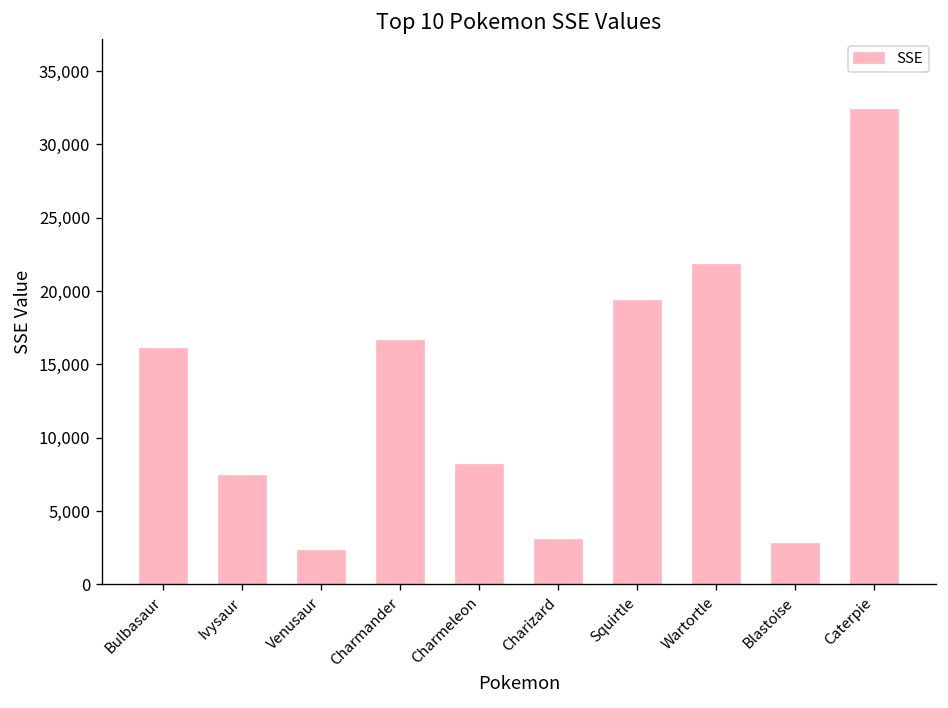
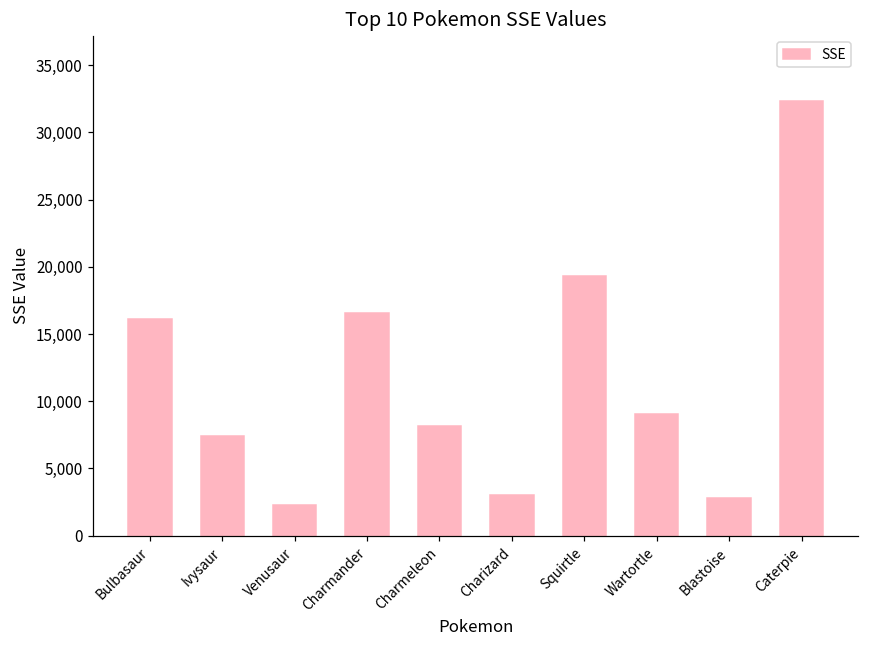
  {
    "Bulbasaur": "16,100",
    "Ivysaur": "7,400",
    "Venusaur": "2,300",
    "Charmander": "16,600",
    "Charmeleon": "8,200",
    "Charizard": "3,000",
    "Squirtle": "19,300",
-   "Wartortle": "21,800",
+   "Wartortle": "9,000",
    "Blastoise": "2,800",
    "Caterpie": "32,300"
  }
